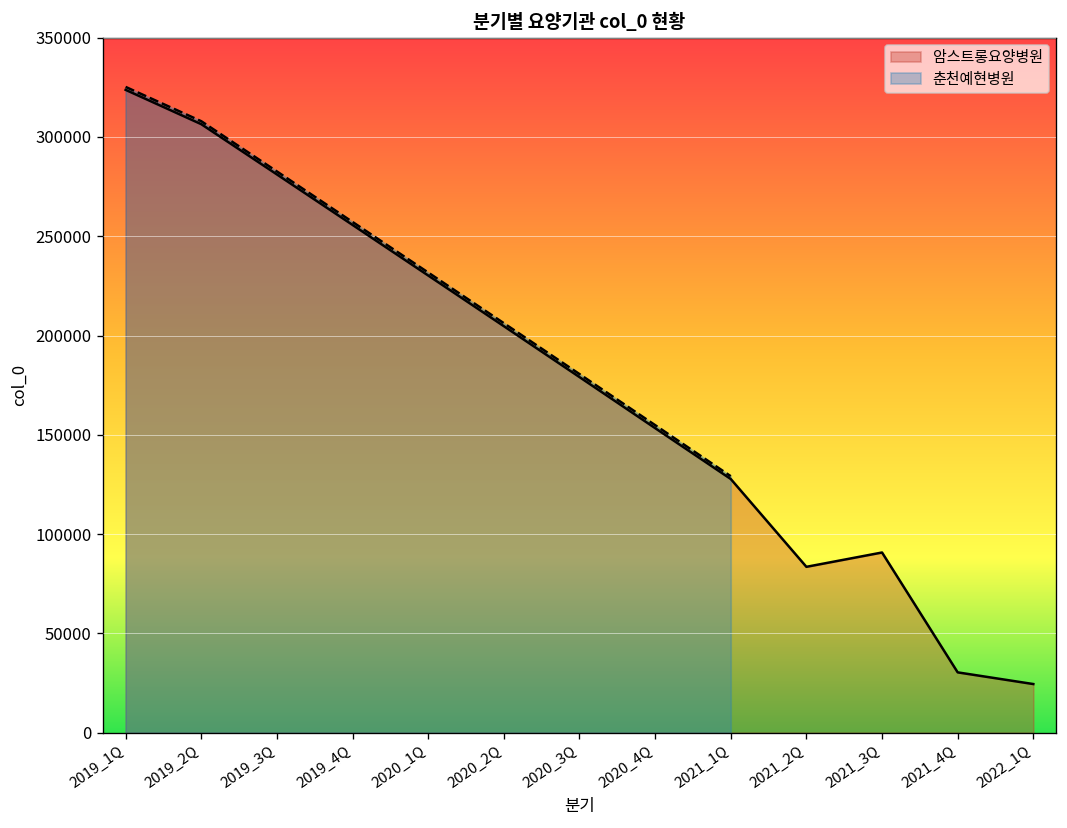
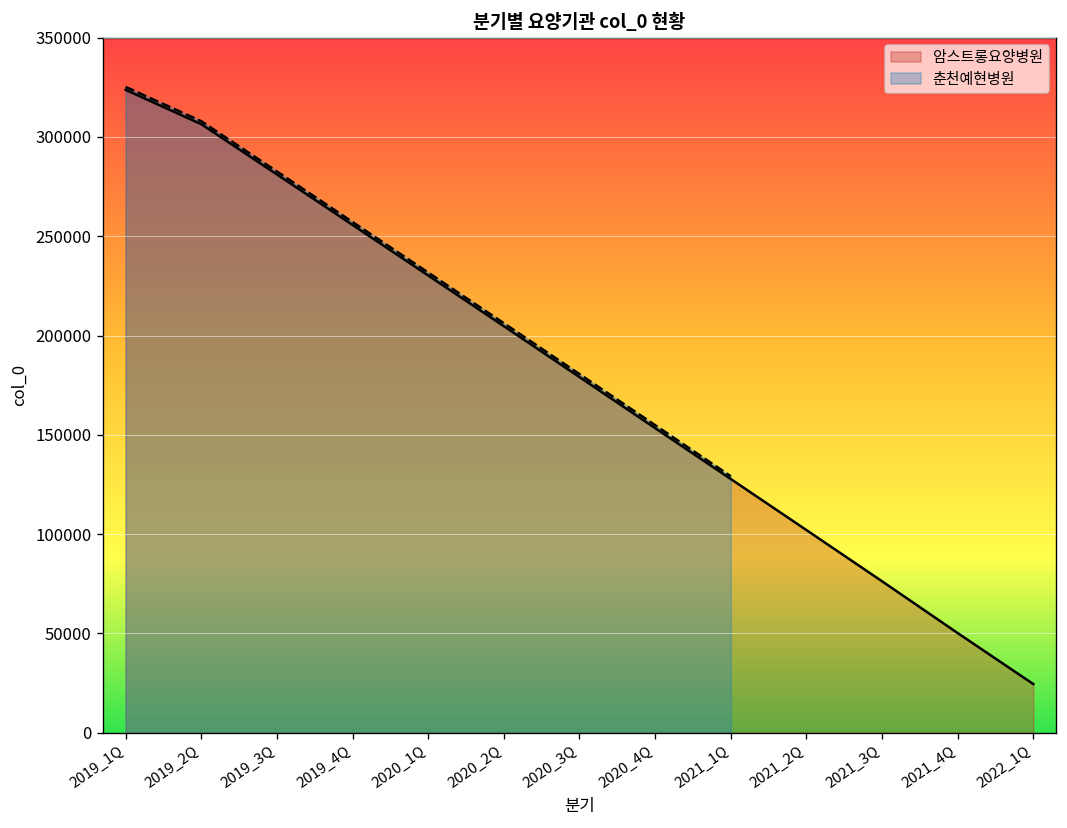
  {
    "암스트롱요양병원": {
-     "2021_2Q": 84000,
-     "2021_3Q": 91000,
-     "2021_4Q": 30000,
+     "2021_2Q": 102000,
+     "2021_3Q": 76000,
+     "2021_4Q": 50000,
      "2022_1Q": 25000
    }
  }
